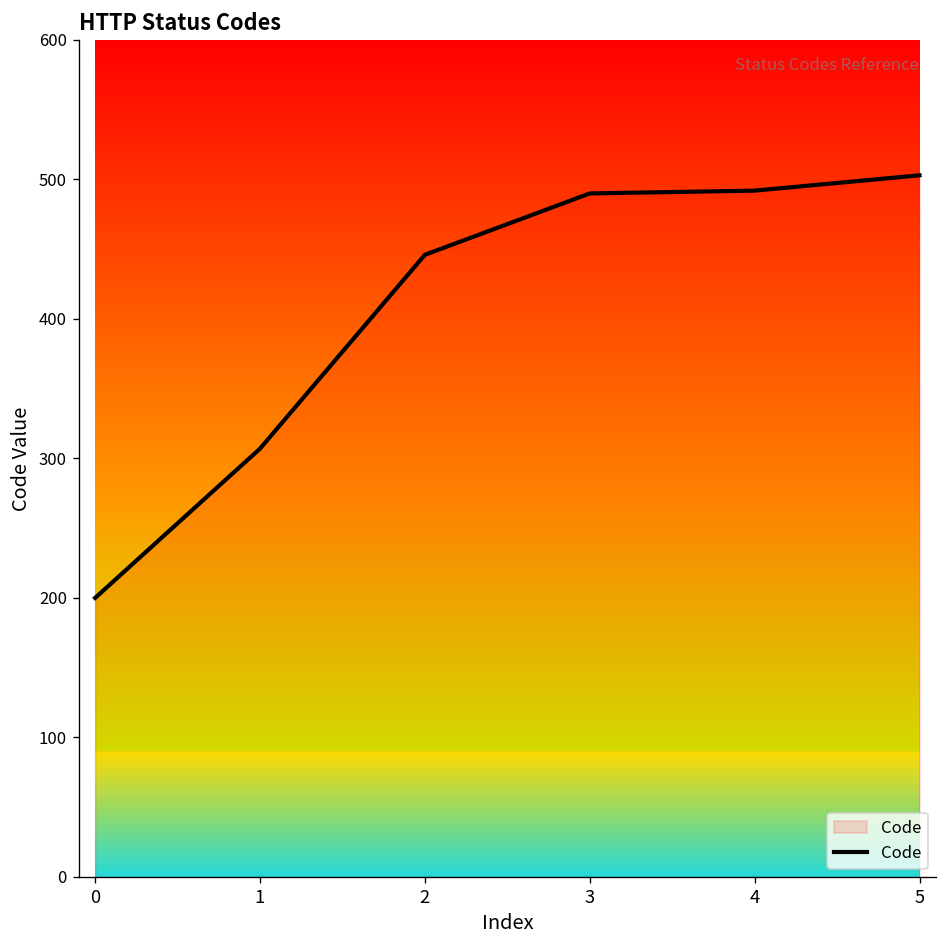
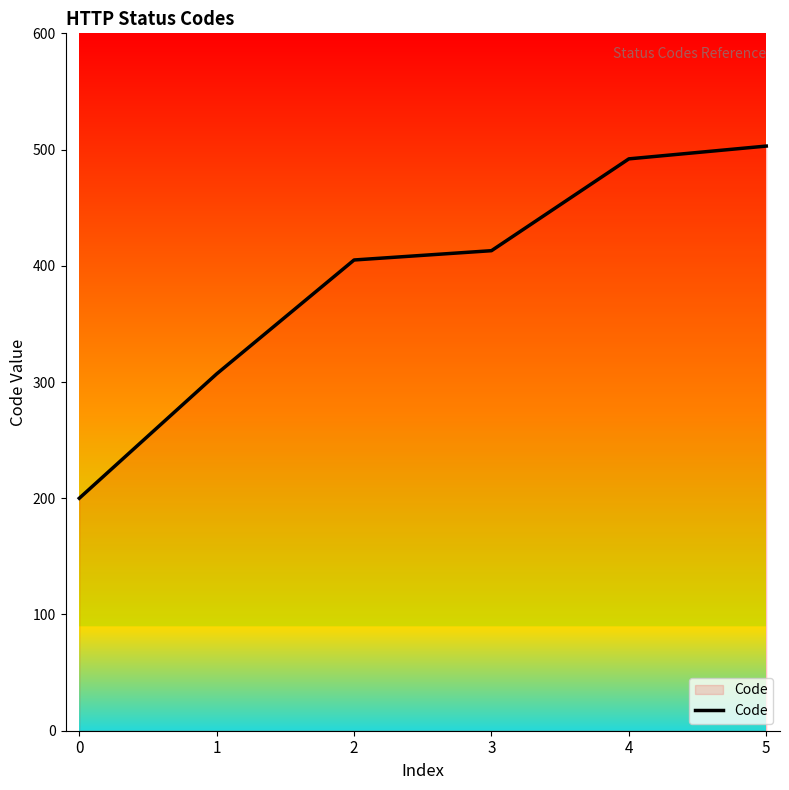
  {
    "0": 200,
    "1": 307,
-   "2": 446,
-   "3": 490,
+   "2": 405,
+   "3": 413,
    "4": 492,
    "5": 503
  }
